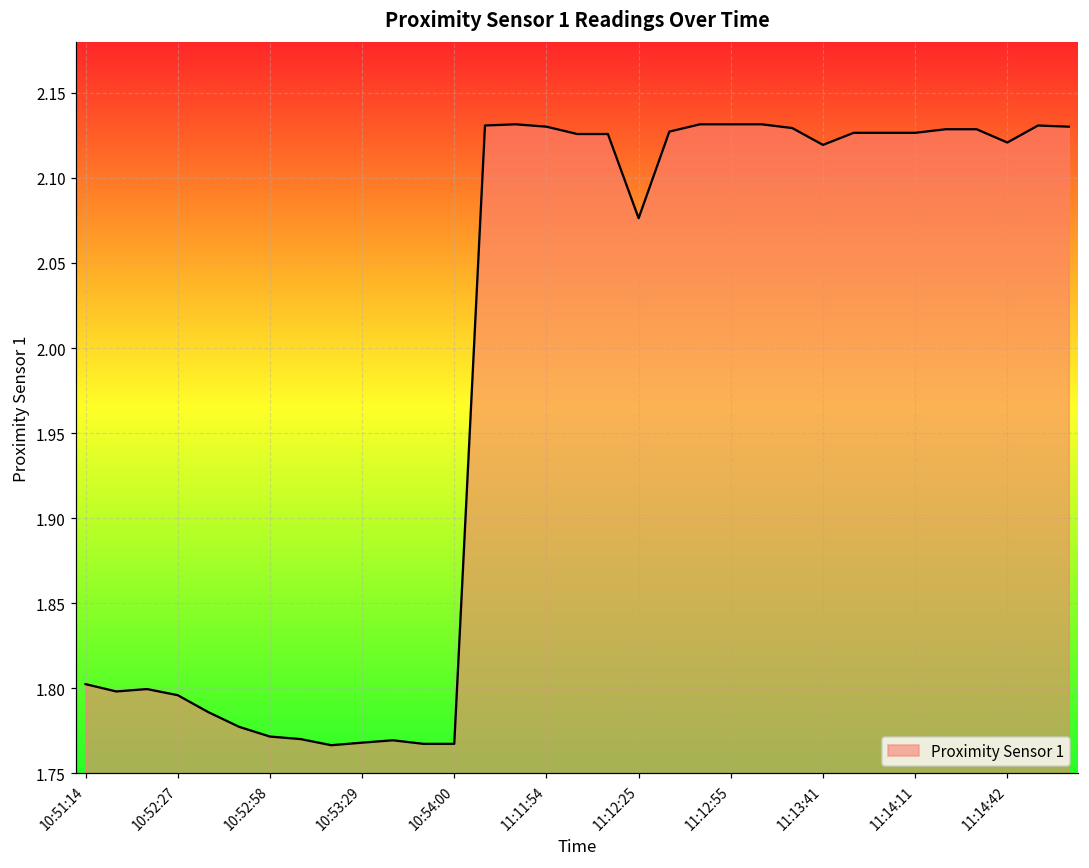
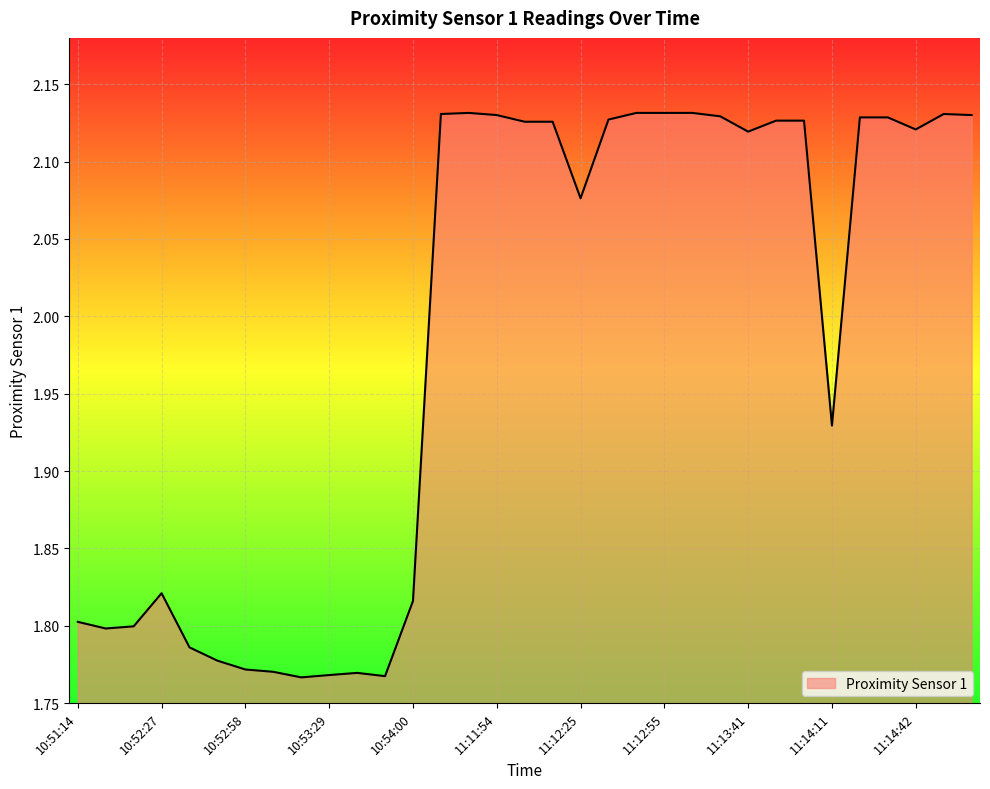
  {
    "10:51:14": 1.803,
-   "10:52:27": 1.796,
+   "10:52:27": 1.821,
    "10:52:58": 1.772,
    "10:53:29": 1.768,
-   "10:54:00": 1.767,
+   "10:54:00": 1.816,
    "11:11:54": 2.130,
    "11:12:25": 2.076,
    "11:12:55": 2.132,
    "11:13:41": 2.119,
-   "11:14:11": 2.127,
+   "11:14:11": 1.929,
    "11:14:42": 2.121
  }
